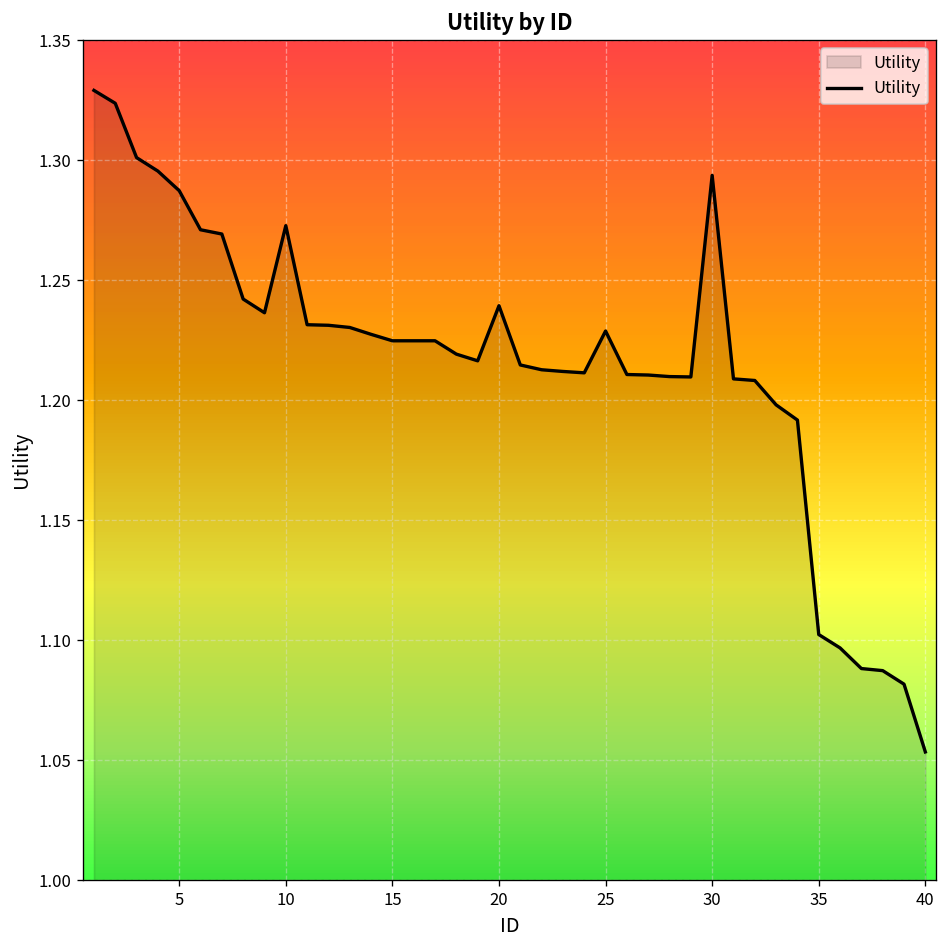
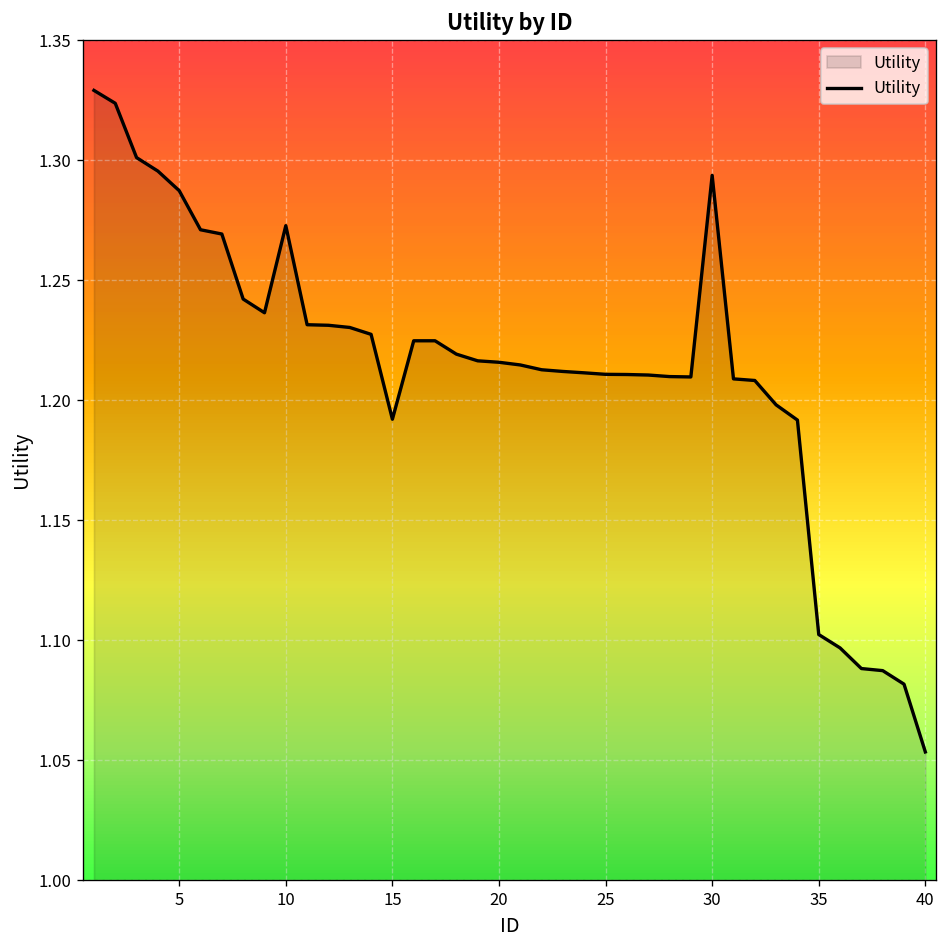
  {
    "5": 1.287,
    "10": 1.273,
-   "15": 1.225,
-   "20": 1.239,
-   "25": 1.229,
+   "15": 1.192,
+   "20": 1.216,
+   "25": 1.211,
    "30": 1.294,
    "35": 1.102,
    "40": 1.054
  }
